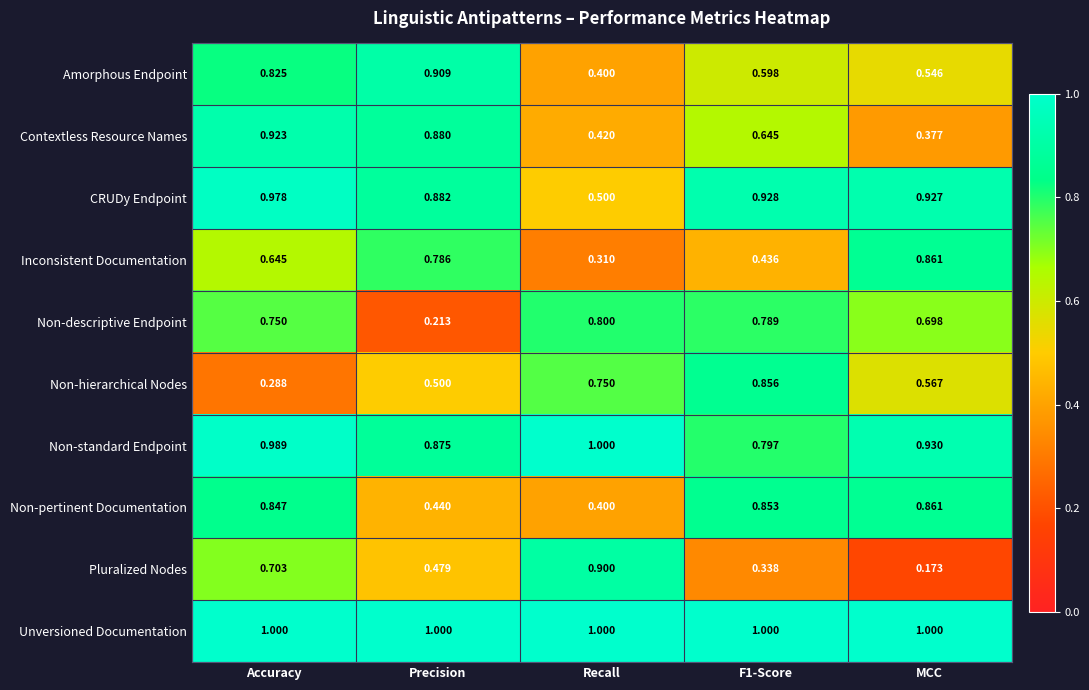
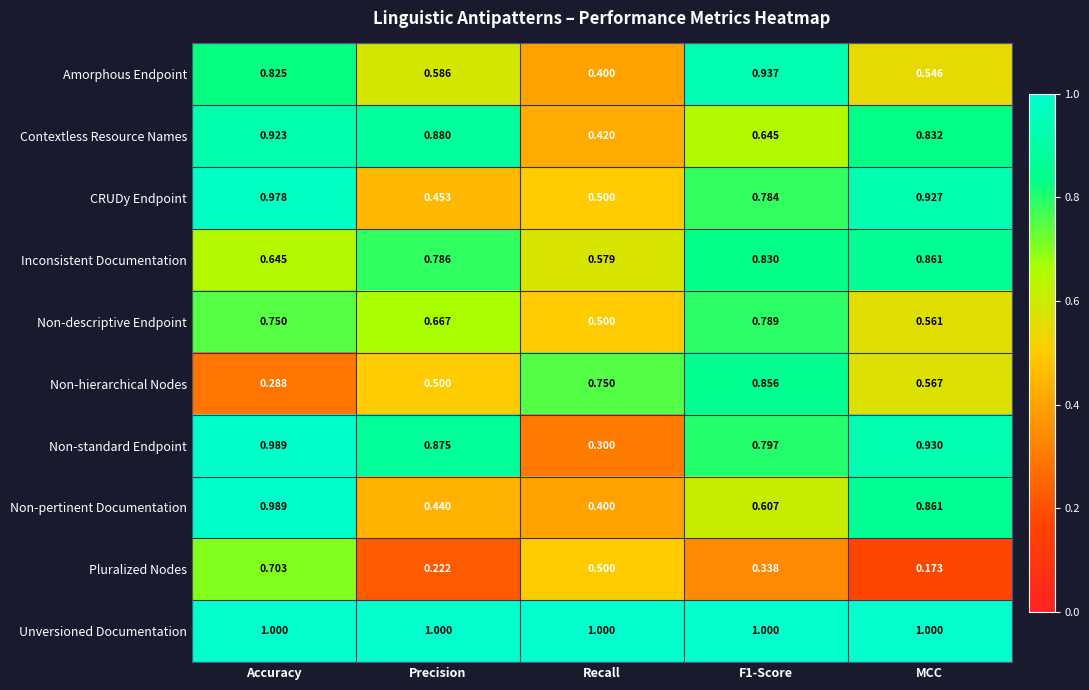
  {
    "Amorphous Endpoint": {
      "Accuracy": 0.825,
-     "Precision": 0.909,
+     "Precision": 0.586,
      "Recall": 0.400,
-     "F1-Score": 0.598,
+     "F1-Score": 0.937,
      "MCC": 0.546
    },
    "Contextless Resource Names": {
      "Accuracy": 0.923,
      "Precision": 0.880,
      "Recall": 0.420,
      "F1-Score": 0.645,
-     "MCC": 0.377
+     "MCC": 0.832
    },
    "CRUDy Endpoint": {
      "Accuracy": 0.978,
-     "Precision": 0.882,
+     "Precision": 0.453,
      "Recall": 0.500,
-     "F1-Score": 0.928,
+     "F1-Score": 0.784,
      "MCC": 0.927
    },
    "Inconsistent Documentation": {
      "Accuracy": 0.645,
      "Precision": 0.786,
-     "Recall": 0.310,
-     "F1-Score": 0.436,
+     "Recall": 0.579,
+     "F1-Score": 0.830,
      "MCC": 0.861
    },
    "Non-descriptive Endpoint": {
      "Accuracy": 0.750,
-     "Precision": 0.213,
-     "Recall": 0.800,
+     "Precision": 0.667,
+     "Recall": 0.500,
      "F1-Score": 0.789,
-     "MCC": 0.698
+     "MCC": 0.561
    },
    "Non-hierarchical Nodes": {
      "Accuracy": 0.288,
      "Precision": 0.500,
      "Recall": 0.750,
      "F1-Score": 0.856,
      "MCC": 0.567
    },
    "Non-standard Endpoint": {
      "Accuracy": 0.989,
      "Precision": 0.875,
-     "Recall": 1.000,
+     "Recall": 0.300,
      "F1-Score": 0.797,
      "MCC": 0.930
    },
    "Non-pertinent Documentation": {
-     "Accuracy": 0.847,
+     "Accuracy": 0.989,
      "Precision": 0.440,
      "Recall": 0.400,
-     "F1-Score": 0.853,
+     "F1-Score": 0.607,
      "MCC": 0.861
    },
    "Pluralized Nodes": {
      "Accuracy": 0.703,
-     "Precision": 0.479,
-     "Recall": 0.900,
+     "Precision": 0.222,
+     "Recall": 0.500,
      "F1-Score": 0.338,
      "MCC": 0.173
    },
    "Unversioned Documentation": {
      "Accuracy": 1.000,
      "Precision": 1.000,
      "Recall": 1.000,
      "F1-Score": 1.000,
      "MCC": 1.000
    }
  }
